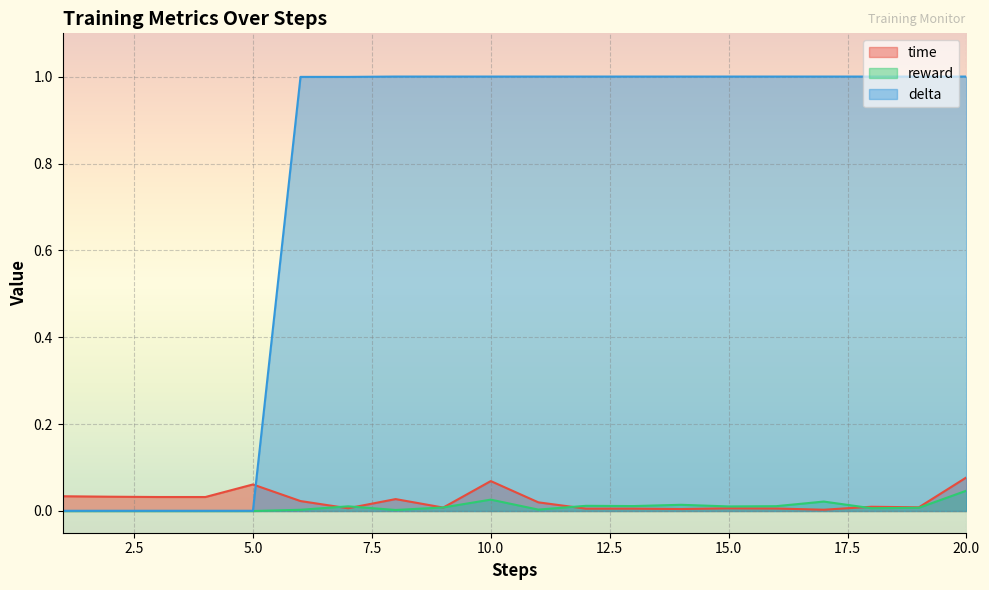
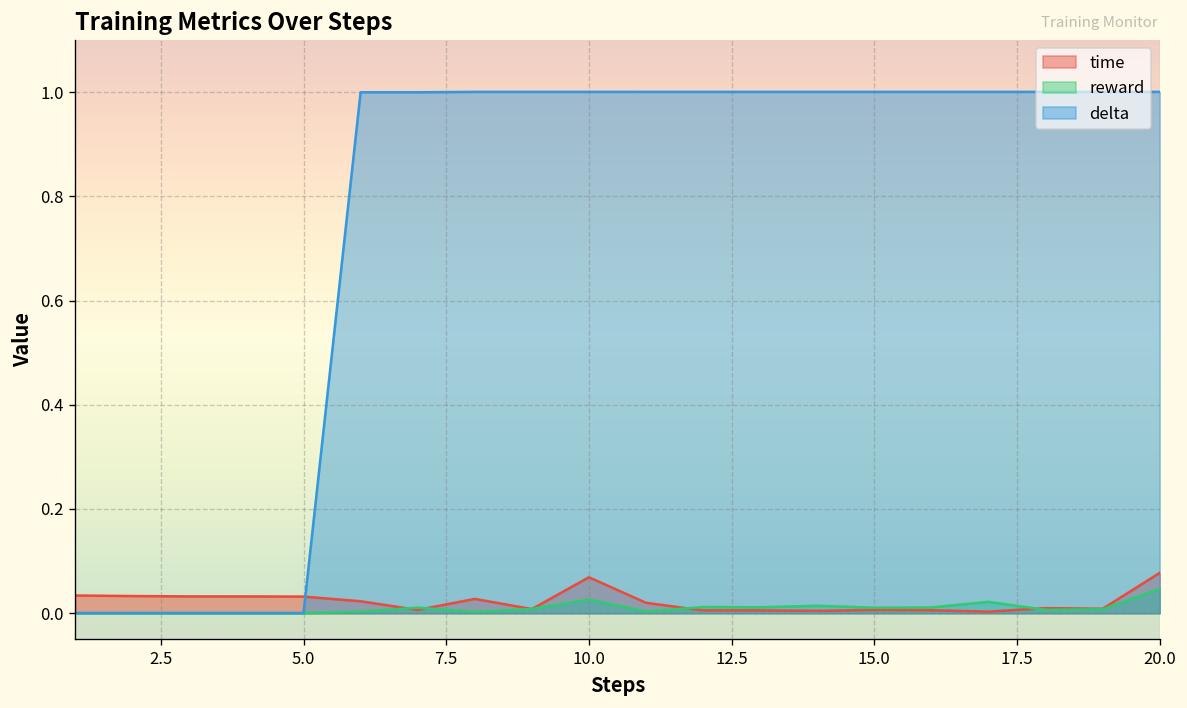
  {
    "time": {
-     "5.0": 0.06,
+     "5.0": 0.03,
      "10.0": 0.07,
      "20.0": 0.08
    },
    "reward": {
      "10.0": 0.03,
      "20.0": 0.05
    },
    "delta": {
      "10.0": 1.00,
      "15.0": 1.00,
      "20.0": 1.00
    }
  }
